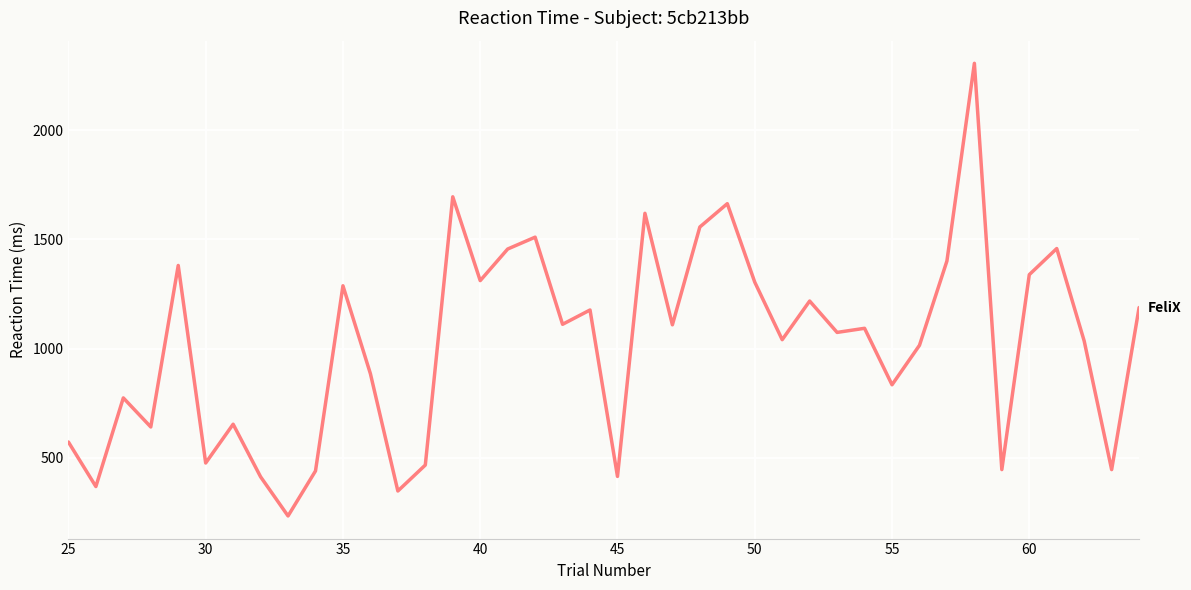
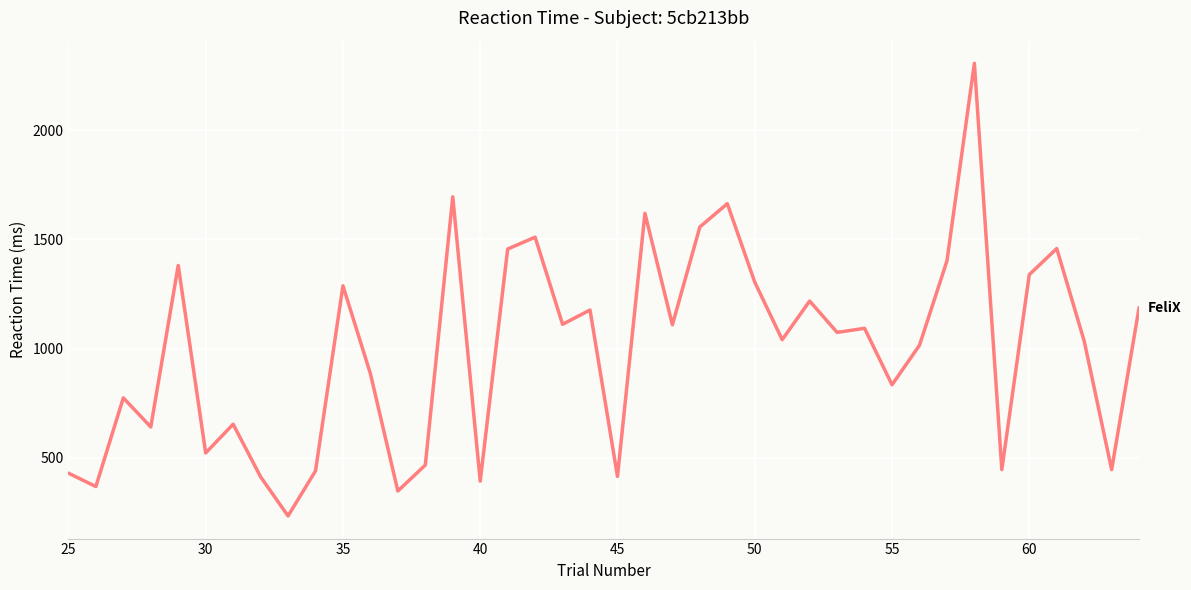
  {
-   "25": 570,
-   "30": 480,
+   "25": 430,
+   "30": 520,
    "35": 1290,
-   "40": 1310,
+   "40": 390,
    "45": 410,
    "50": 1300,
    "55": 830,
    "60": 1340
  }
